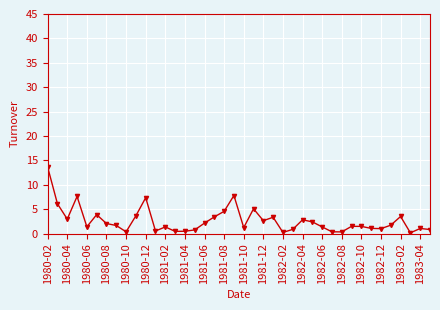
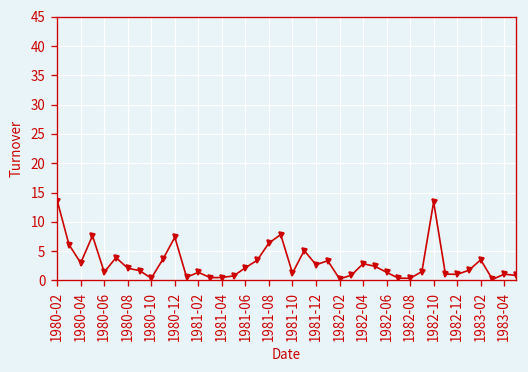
  {
    "1980-02": 14,
    "1980-04": 3,
    "1980-06": 1,
    "1980-08": 2,
    "1980-10": 0,
    "1980-12": 7,
    "1981-02": 1,
    "1981-04": 1,
    "1981-06": 2,
-   "1981-08": 5,
+   "1981-08": 6,
    "1981-10": 1,
    "1981-12": 3,
    "1982-02": 0,
    "1982-04": 3,
    "1982-06": 1,
    "1982-08": 0,
-   "1982-10": 2,
+   "1982-10": 13,
    "1982-12": 1,
    "1983-02": 4,
    "1983-04": 1
  }
